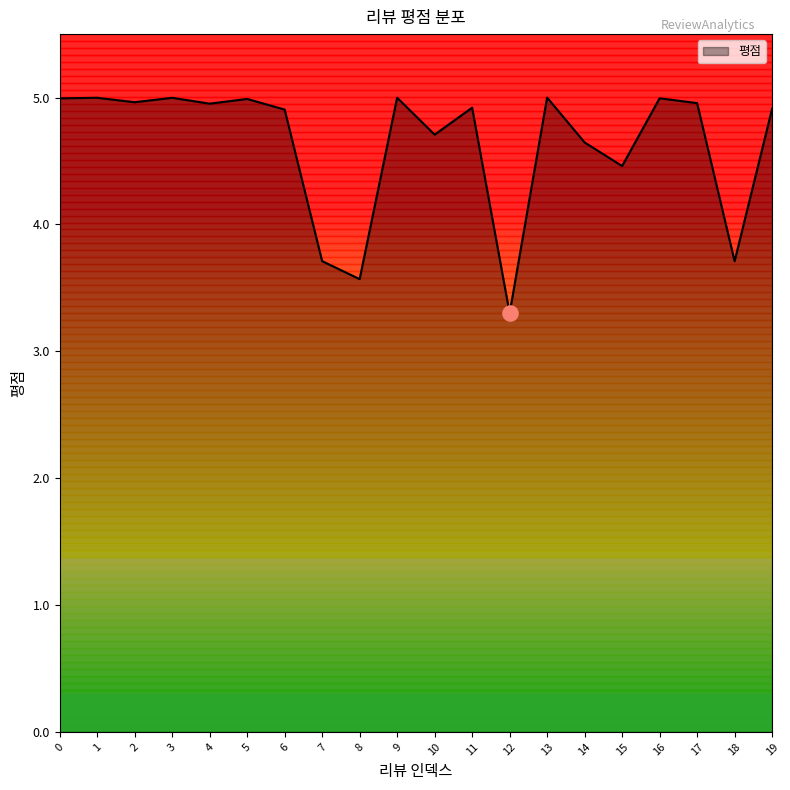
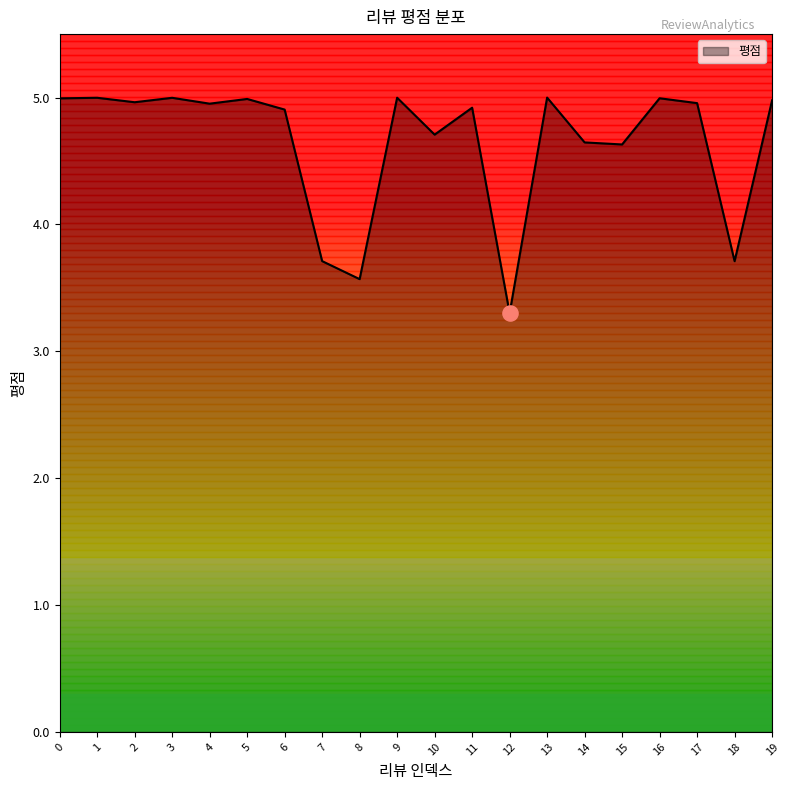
  {
    "평점": {
      "0": 4.99,
      "1": 5.00,
      "2": 4.96,
      "3": 5.00,
      "4": 4.95,
      "5": 4.99,
      "6": 4.91,
      "7": 3.71,
      "8": 3.57,
      "9": 5.00,
      "10": 4.71,
      "11": 4.92,
      "13": 5.00,
      "14": 4.65,
-     "15": 4.46,
+     "15": 4.63,
      "16": 4.99,
      "17": 4.96,
      "18": 3.71,
-     "19": 4.91
+     "19": 4.98
    }
  }
